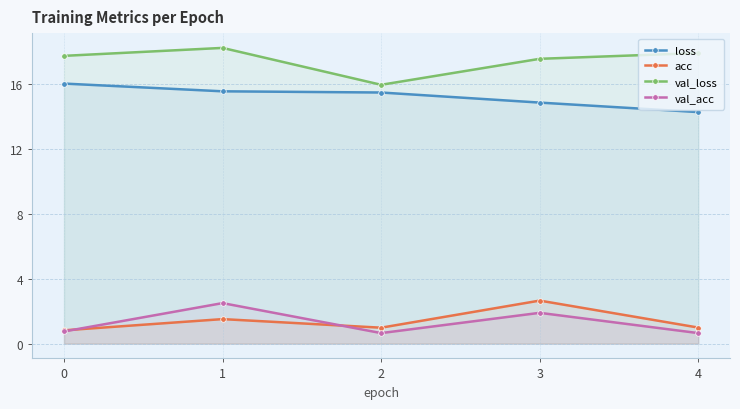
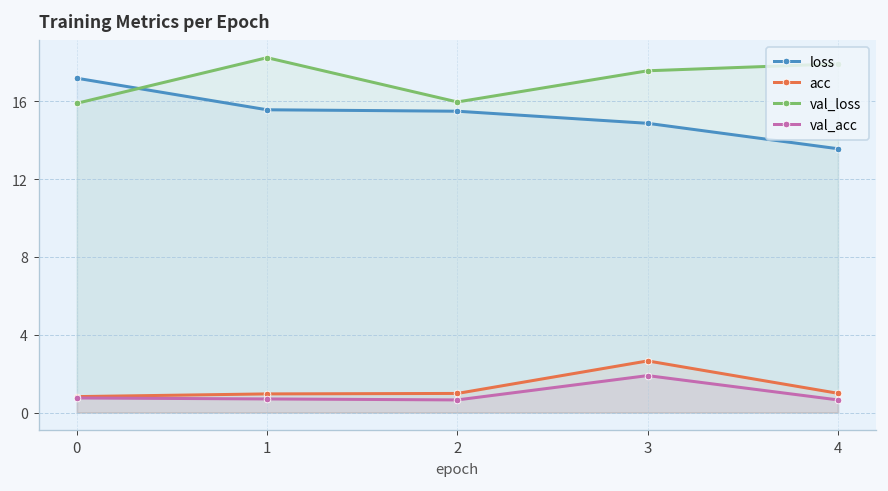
  {
    "loss": {
-     "0": 16.0,
+     "0": 17.2,
      "1": 15.6,
      "2": 15.5,
      "3": 14.9,
-     "4": 14.3
+     "4": 13.6
    },
    "acc": {
-     "1": 1.5,
+     "1": 1.0,
      "2": 1.0,
      "3": 2.7,
      "4": 1.0
    },
    "val_loss": {
-     "0": 17.8,
+     "0": 15.9,
      "1": 18.2,
      "2": 16.0,
      "3": 17.6
    },
    "val_acc": {
-     "1": 2.5,
+     "1": 0.7,
      "2": 0.7,
      "3": 1.9,
      "4": 0.7
    }
  }
